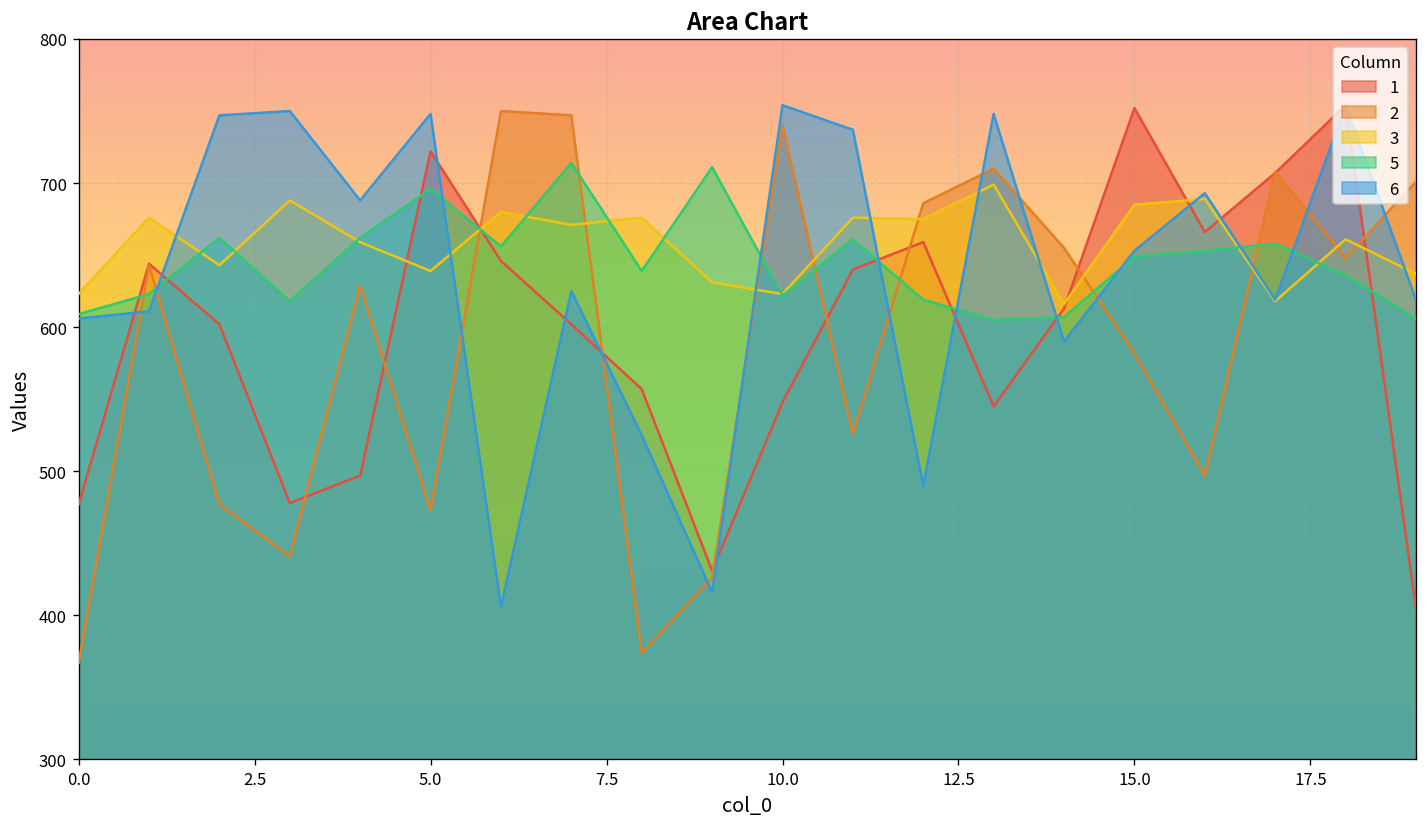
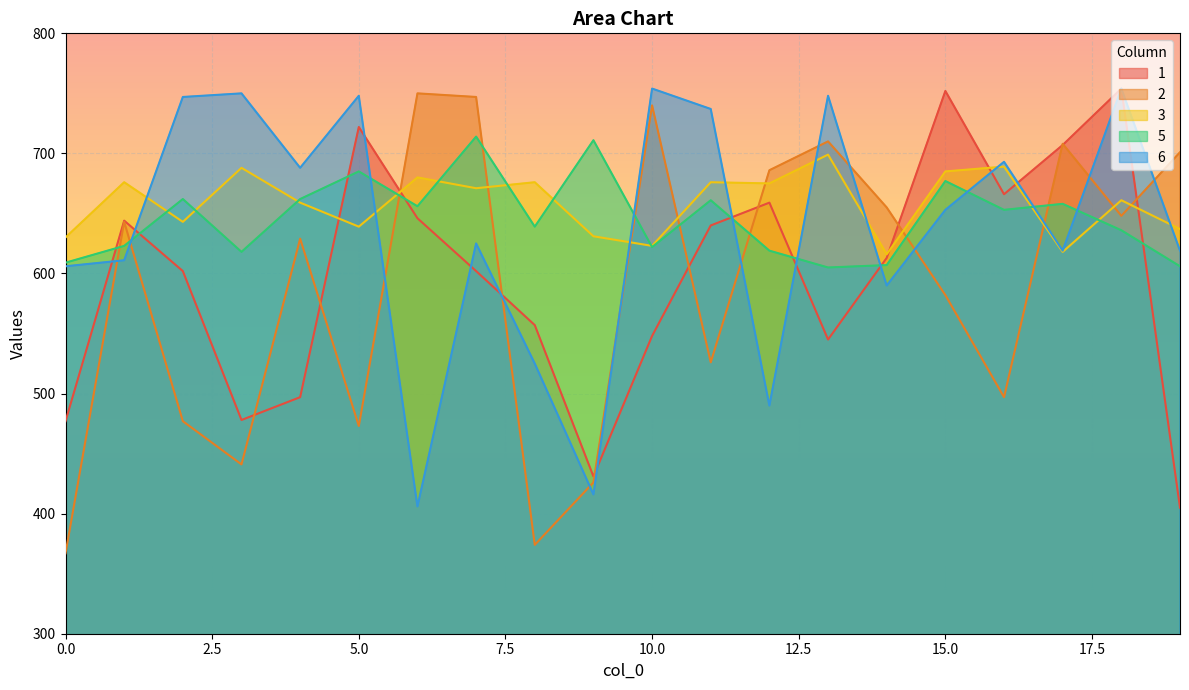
  {
    "3": {
-     "0.0": 623,
+     "0.0": 630,
      "5.0": 639,
      "15.0": 685
    },
    "5": {
      "0.0": 609,
-     "5.0": 696,
-     "15.0": 649
+     "5.0": 685,
+     "15.0": 677
    },
    "6": {
      "0.0": 606,
      "5.0": 748,
      "10.0": 754,
      "15.0": 653
    }
  }
